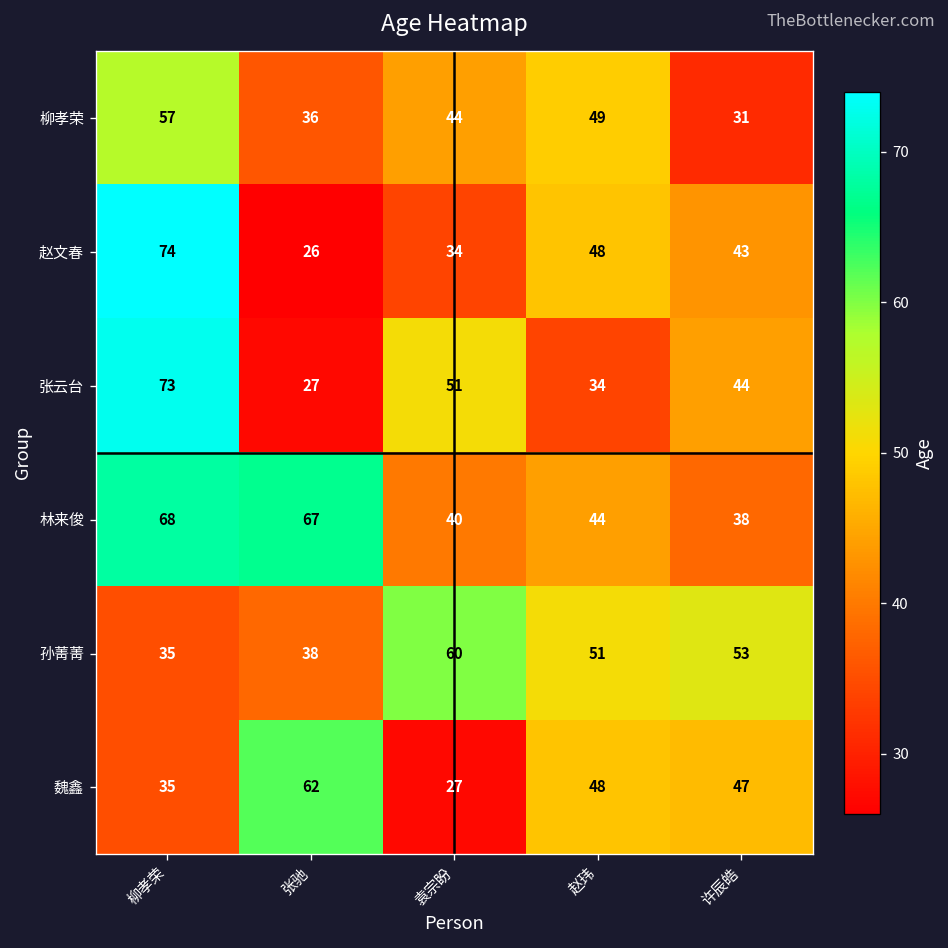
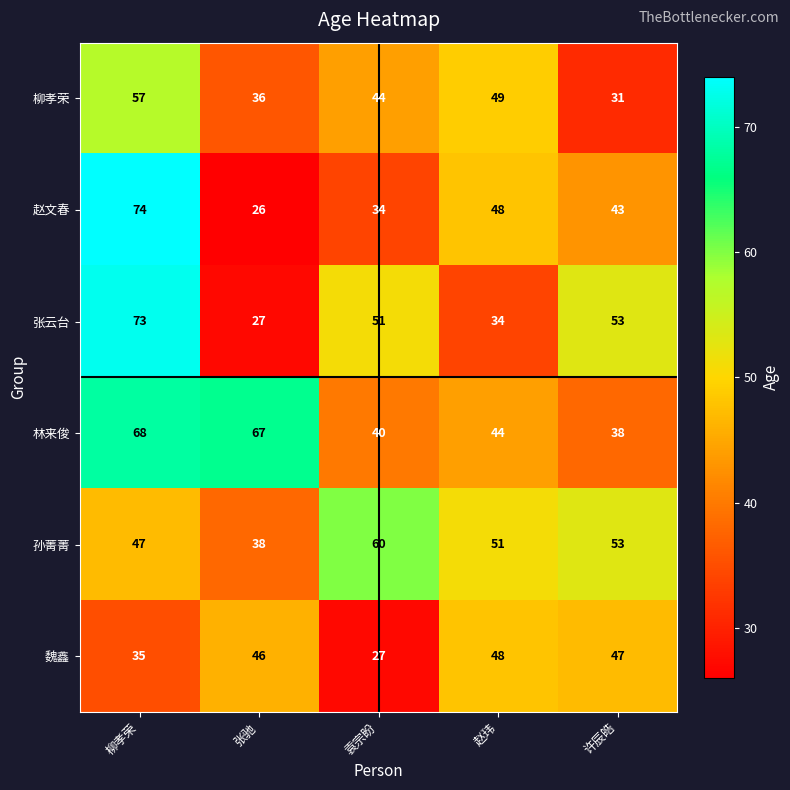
  {
    "柳孝荣": {
      "柳孝荣": 57,
      "张驰": 36,
      "袁宗盼": 44,
      "赵玮": 49,
      "许辰皓": 31
    },
    "赵文春": {
      "柳孝荣": 74,
      "张驰": 26,
      "袁宗盼": 34,
      "赵玮": 48,
      "许辰皓": 43
    },
    "张云台": {
      "柳孝荣": 73,
      "张驰": 27,
      "袁宗盼": 51,
      "赵玮": 34,
-     "许辰皓": 44
+     "许辰皓": 53
    },
    "林来俊": {
      "柳孝荣": 68,
      "张驰": 67,
      "袁宗盼": 40,
      "赵玮": 44,
      "许辰皓": 38
    },
    "孙菁菁": {
-     "柳孝荣": 35,
+     "柳孝荣": 47,
      "张驰": 38,
      "袁宗盼": 60,
      "赵玮": 51,
      "许辰皓": 53
    },
    "魏鑫": {
      "柳孝荣": 35,
-     "张驰": 62,
+     "张驰": 46,
      "袁宗盼": 27,
      "赵玮": 48,
      "许辰皓": 47
    }
  }
